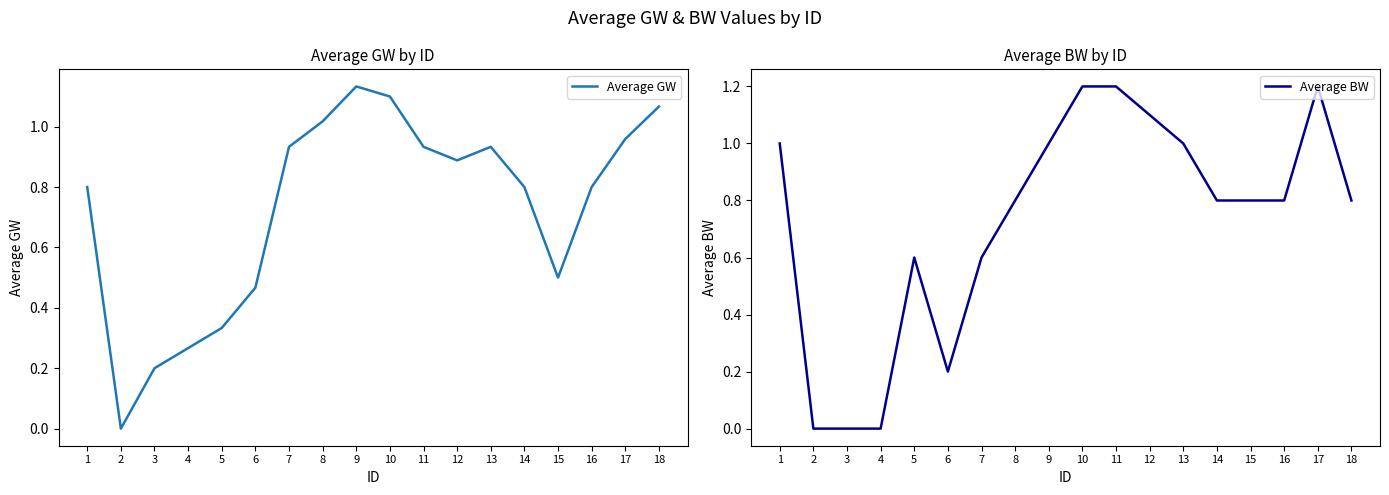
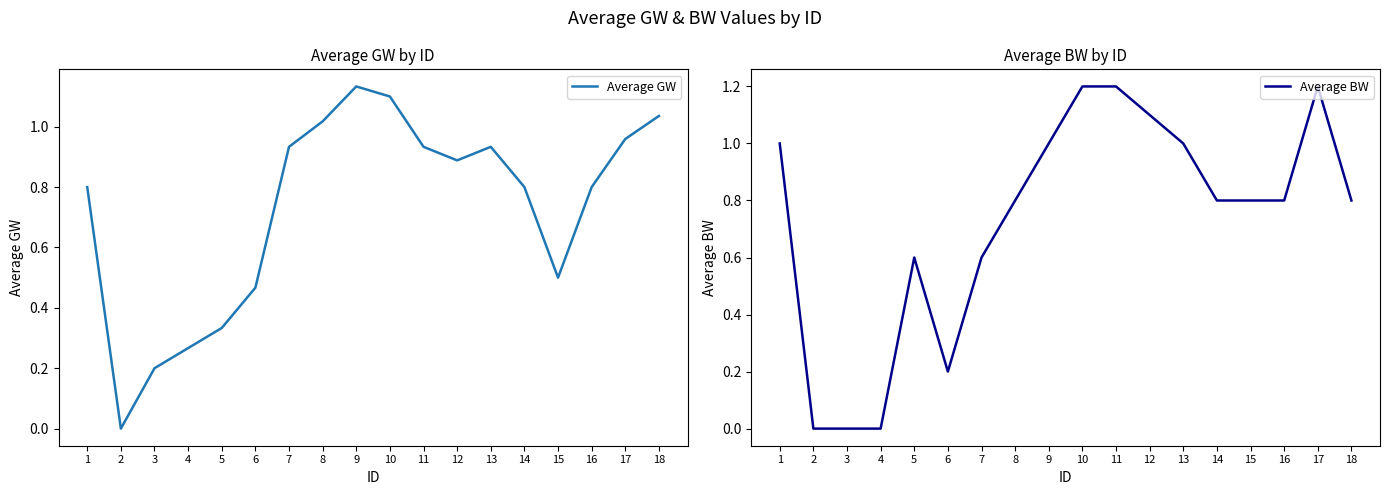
  {
    "Average GW by ID": {
      "1": 0.80,
      "2": 0.00,
      "3": 0.20,
      "4": 0.27,
      "5": 0.33,
      "6": 0.47,
      "7": 0.93,
      "8": 1.02,
      "9": 1.13,
      "10": 1.10,
      "11": 0.93,
      "12": 0.89,
      "13": 0.93,
      "14": 0.80,
      "15": 0.50,
      "16": 0.80,
      "17": 0.96,
-     "18": 1.07
+     "18": 1.04
    },
    "Average BW by ID": {
      "1": 1.00,
      "2": 0.00,
      "3": 0.00,
      "4": 0.00,
      "5": 0.60,
      "6": 0.20,
      "7": 0.60,
      "8": 0.80,
      "9": 1.00,
      "10": 1.20,
      "11": 1.20,
      "12": 1.10,
      "13": 1.00,
      "14": 0.80,
      "15": 0.80,
      "16": 0.80,
      "18": 0.80
    }
  }
